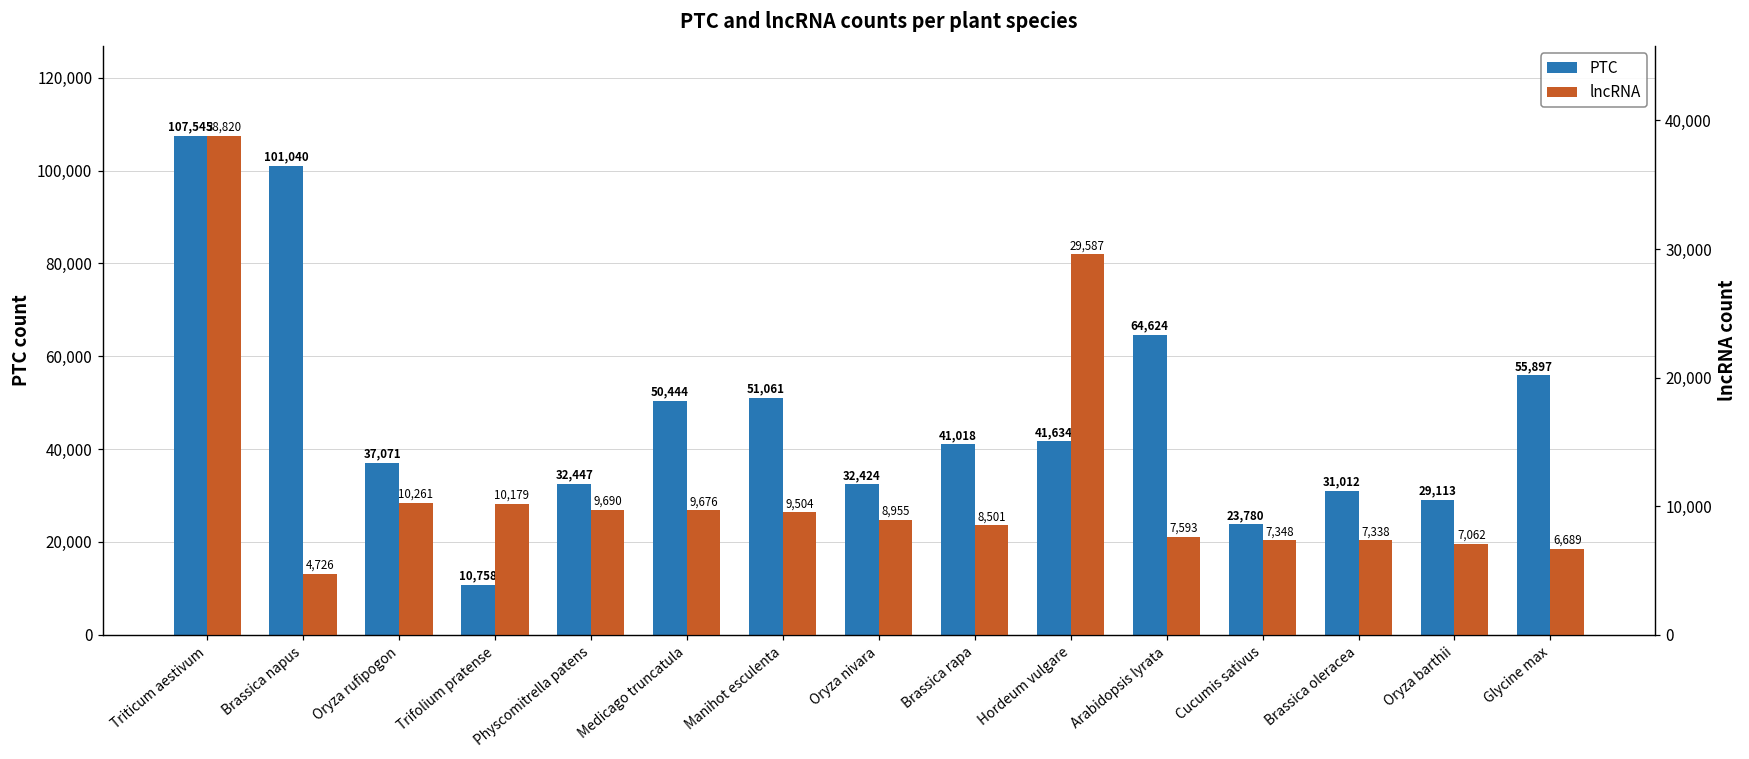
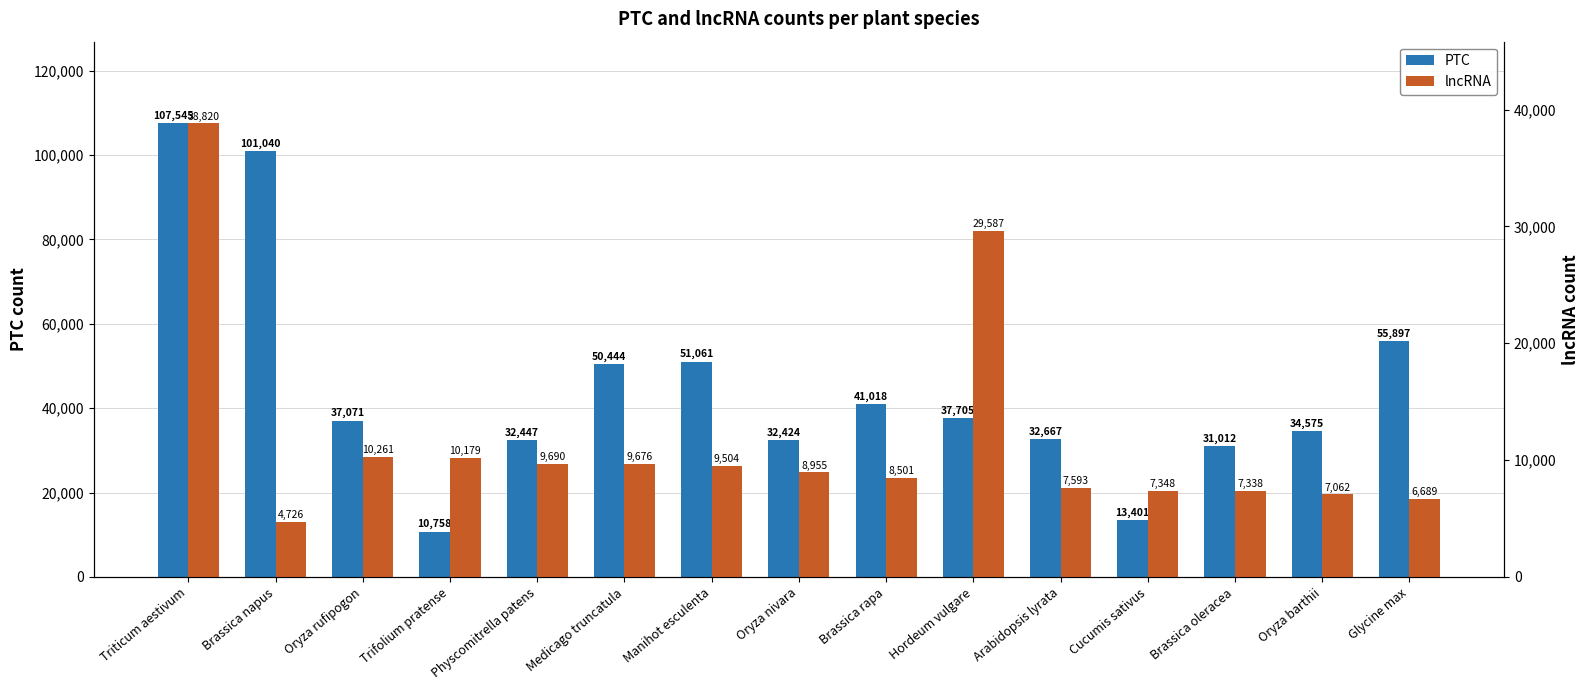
  {
    "PTC": {
      "Triticum aestivum": "107,545",
      "Brassica napus": "101,040",
      "Oryza rufipogon": "37,071",
      "Trifolium pratense": "10,758",
      "Physcomitrella patens": "32,447",
      "Medicago truncatula": "50,444",
      "Manihot esculenta": "51,061",
      "Oryza nivara": "32,424",
      "Brassica rapa": "41,018",
-     "Hordeum vulgare": "41,634",
-     "Arabidopsis lyrata": "64,624",
-     "Cucumis sativus": "23,780",
+     "Hordeum vulgare": "37,705",
+     "Arabidopsis lyrata": "32,667",
+     "Cucumis sativus": "13,401",
      "Brassica oleracea": "31,012",
-     "Oryza barthii": "29,113",
+     "Oryza barthii": "34,575",
      "Glycine max": "55,897"
    },
    "lncRNA": {
      "Brassica napus": "4,726",
      "Oryza rufipogon": "10,261",
      "Trifolium pratense": "10,179",
      "Physcomitrella patens": "9,690",
      "Medicago truncatula": "9,676",
      "Manihot esculenta": "9,504",
      "Oryza nivara": "8,955",
      "Brassica rapa": "8,501",
      "Hordeum vulgare": "29,587",
      "Arabidopsis lyrata": "7,593",
      "Cucumis sativus": "7,348",
      "Brassica oleracea": "7,338",
      "Oryza barthii": "7,062",
      "Glycine max": "6,689"
    }
  }
